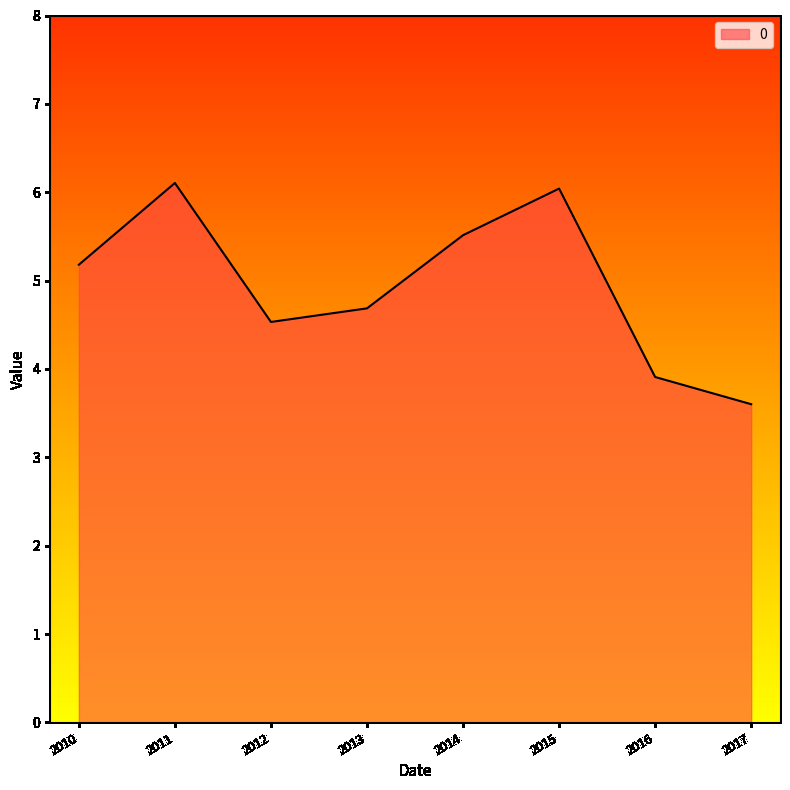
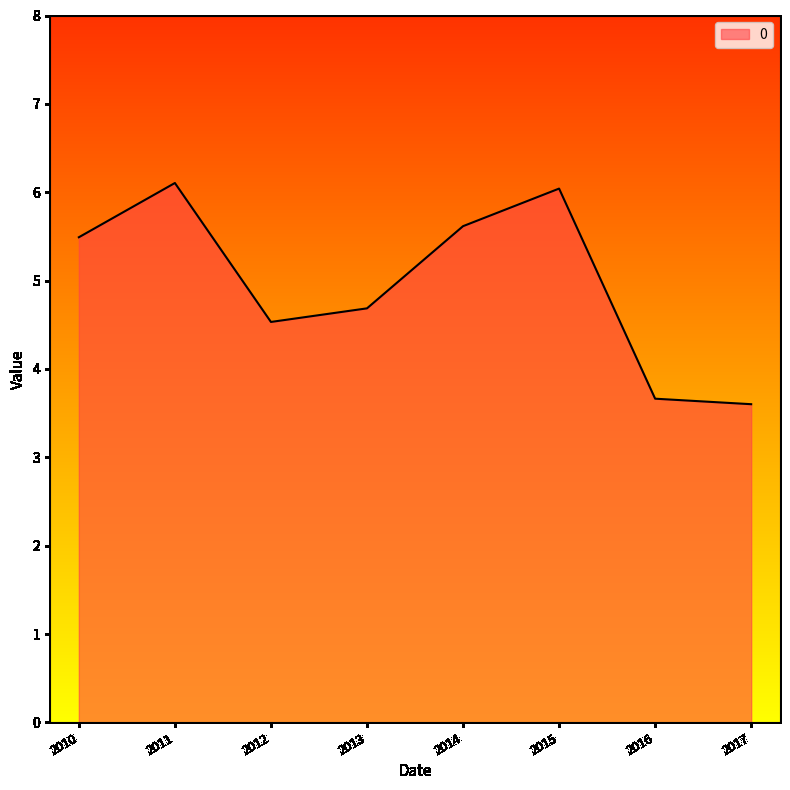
  {
-   "2010": 5.2,
+   "2010": 5.5,
    "2011": 6.1,
    "2012": 4.5,
    "2013": 4.7,
-   "2014": 5.5,
+   "2014": 5.6,
    "2015": 6.0,
-   "2016": 3.9,
+   "2016": 3.7,
    "2017": 3.6
  }
